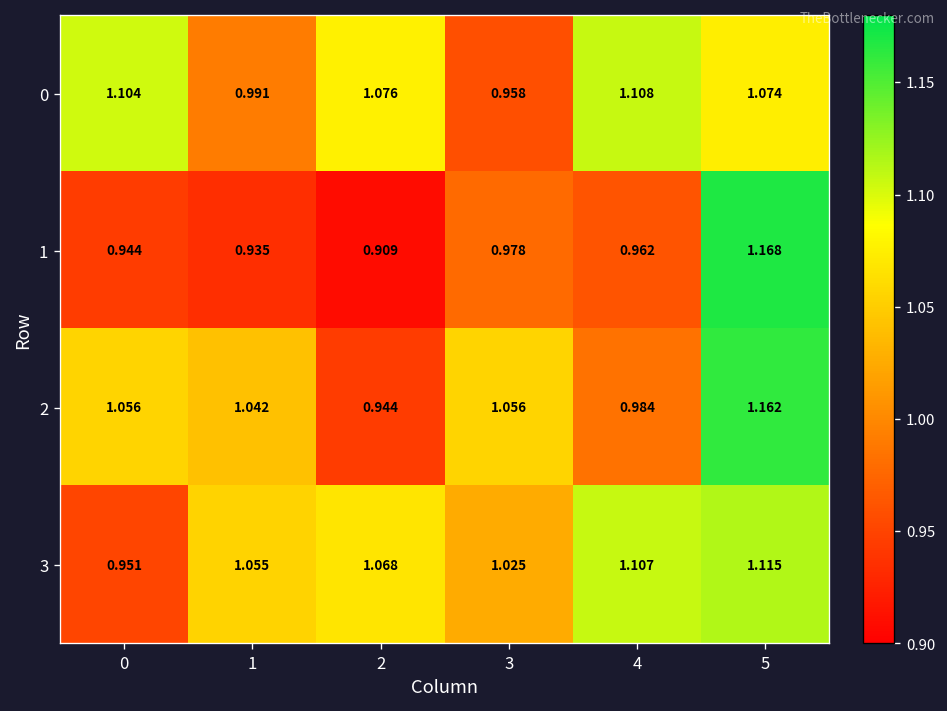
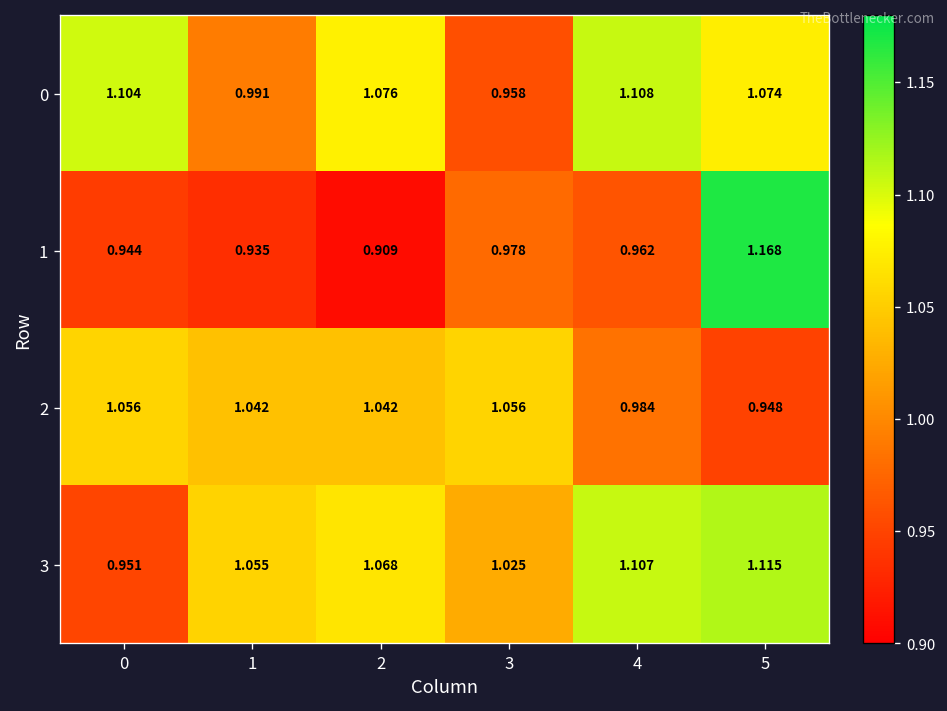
  {
    "0": {
      "0": 1.104,
      "1": 0.991,
      "2": 1.076,
      "3": 0.958,
      "4": 1.108,
      "5": 1.074
    },
    "1": {
      "0": 0.944,
      "1": 0.935,
      "2": 0.909,
      "3": 0.978,
      "4": 0.962,
      "5": 1.168
    },
    "2": {
      "0": 1.056,
      "1": 1.042,
-     "2": 0.944,
+     "2": 1.042,
      "3": 1.056,
      "4": 0.984,
-     "5": 1.162
+     "5": 0.948
    },
    "3": {
      "0": 0.951,
      "1": 1.055,
      "2": 1.068,
      "3": 1.025,
      "4": 1.107,
      "5": 1.115
    }
  }
